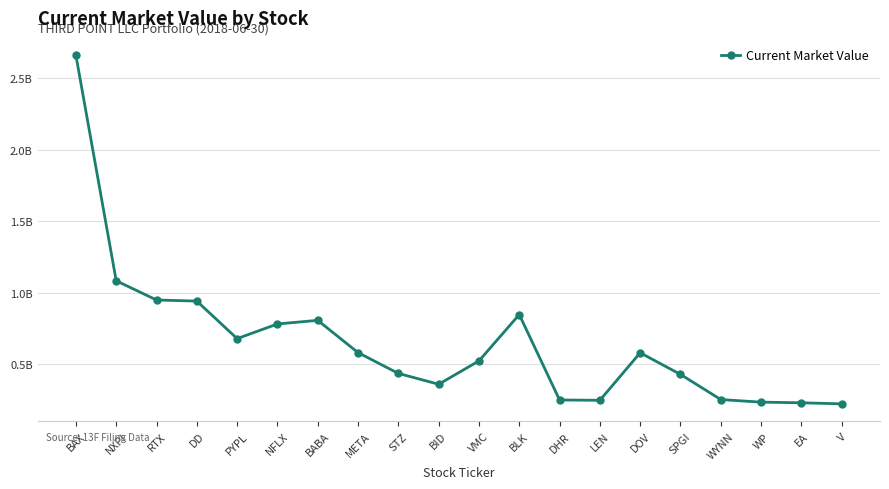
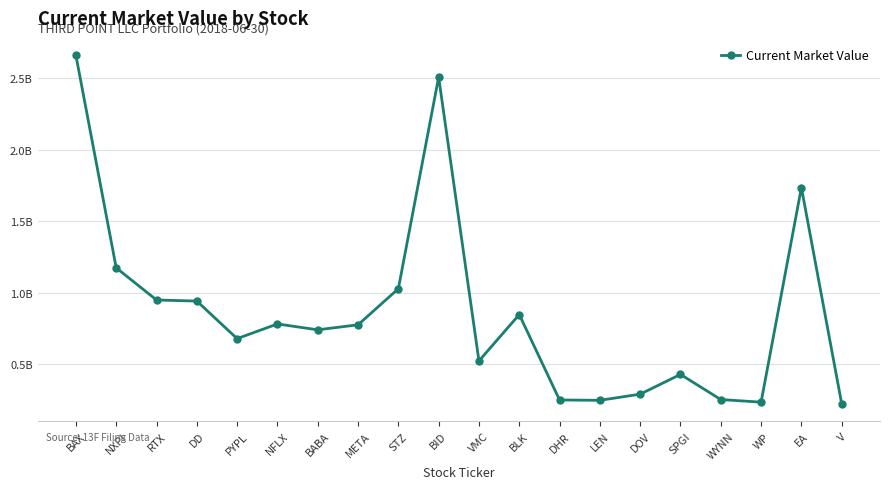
  {
-   "NXPI": 1080000000,
+   "NXPI": 1170000000,
    "RTX": 950000000,
    "DD": 940000000,
    "PYPL": 680000000,
    "NFLX": 780000000,
-   "BABA": 810000000,
-   "META": 580000000,
-   "STZ": 440000000,
-   "BID": 360000000,
+   "BABA": 740000000,
+   "META": 780000000,
+   "STZ": 1030000000,
+   "BID": 2510000000,
    "VMC": 530000000,
    "BLK": 850000000,
    "DHR": 250000000,
    "LEN": 250000000,
-   "DOV": 580000000,
+   "DOV": 290000000,
    "SPGI": 430000000,
    "WYNN": 260000000,
    "WP": 240000000,
-   "EA": 230000000,
+   "EA": 1740000000,
    "V": 230000000
  }
